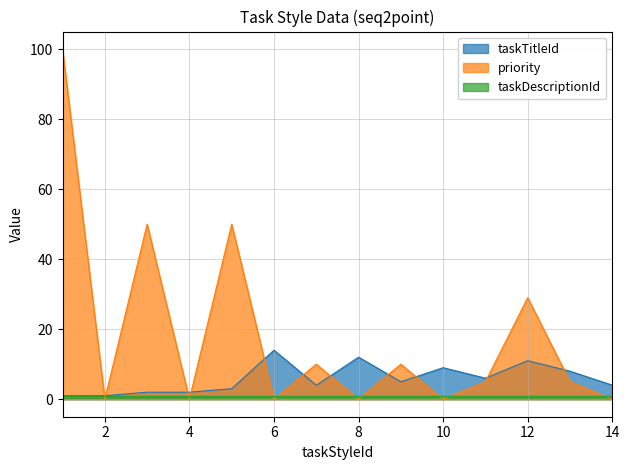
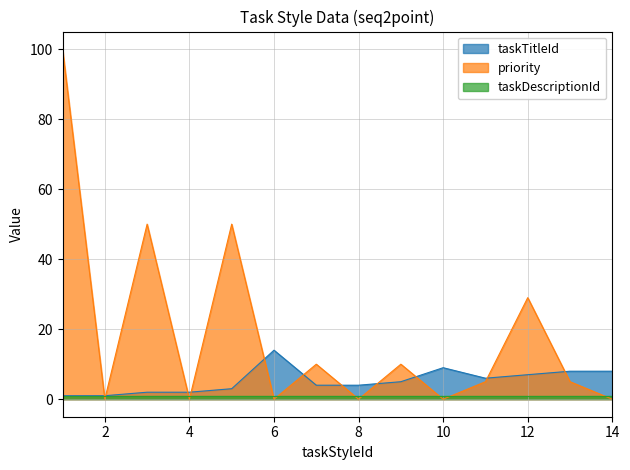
  {
    "taskTitleId": {
      "4": 2,
      "6": 14,
-     "8": 12,
+     "8": 4,
      "10": 9,
-     "12": 11,
-     "14": 4
+     "12": 7,
+     "14": 8
    },
    "priority": {
      "2": 0,
      "4": 0,
      "6": 0,
      "8": 0,
      "10": 0,
      "12": 29,
      "14": 0
    },
    "taskDescriptionId": {
      "4": 1,
      "6": 1,
      "8": 1,
      "10": 1,
      "12": 1,
      "14": 1
    }
  }
